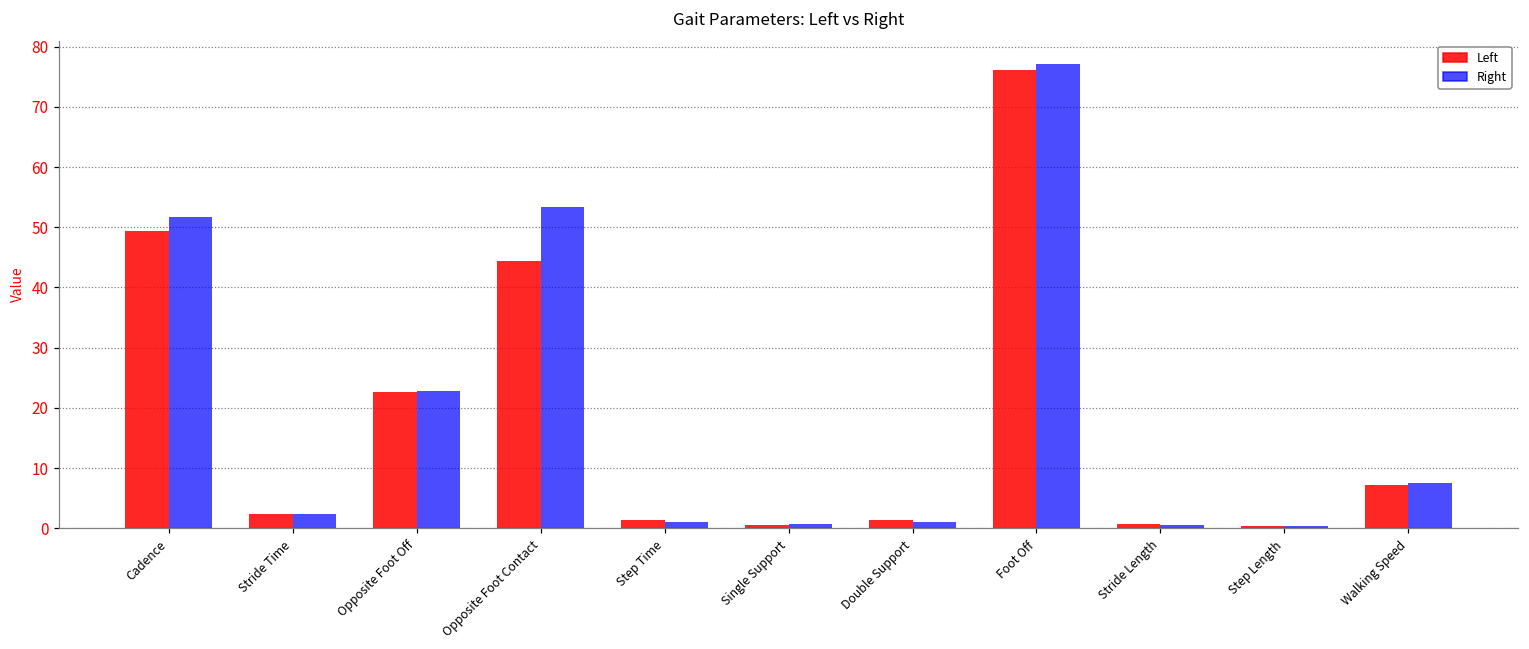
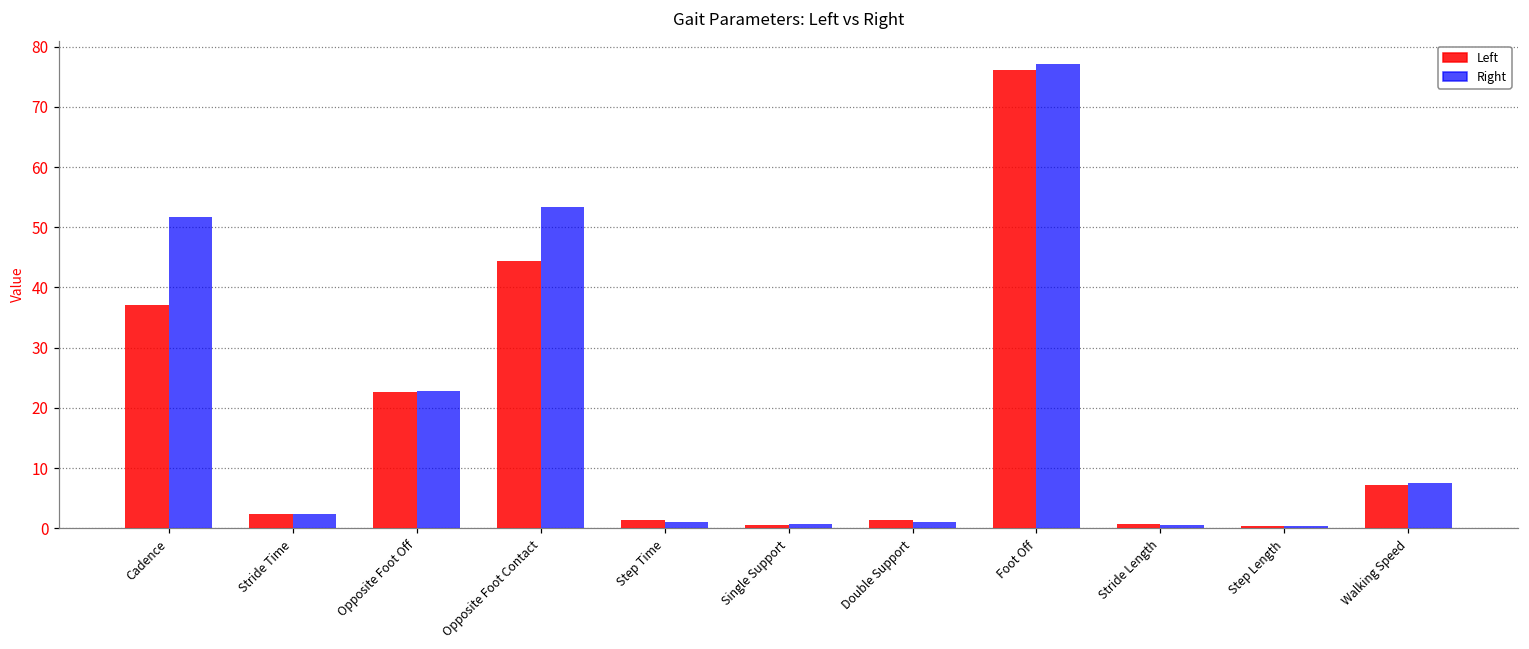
  {
    "Left": {
-     "Cadence": 49,
+     "Cadence": 37,
      "Stride Time": 2,
      "Opposite Foot Off": 23,
      "Opposite Foot Contact": 44,
      "Step Time": 1,
      "Single Support": 1,
      "Double Support": 1,
      "Foot Off": 76,
      "Stride Length": 1,
      "Walking Speed": 7
    },
    "Right": {
      "Cadence": 52,
      "Stride Time": 2,
      "Opposite Foot Off": 23,
      "Opposite Foot Contact": 53,
      "Step Time": 1,
      "Single Support": 1,
      "Double Support": 1,
      "Foot Off": 77,
      "Stride Length": 1,
      "Walking Speed": 7
    }
  }
